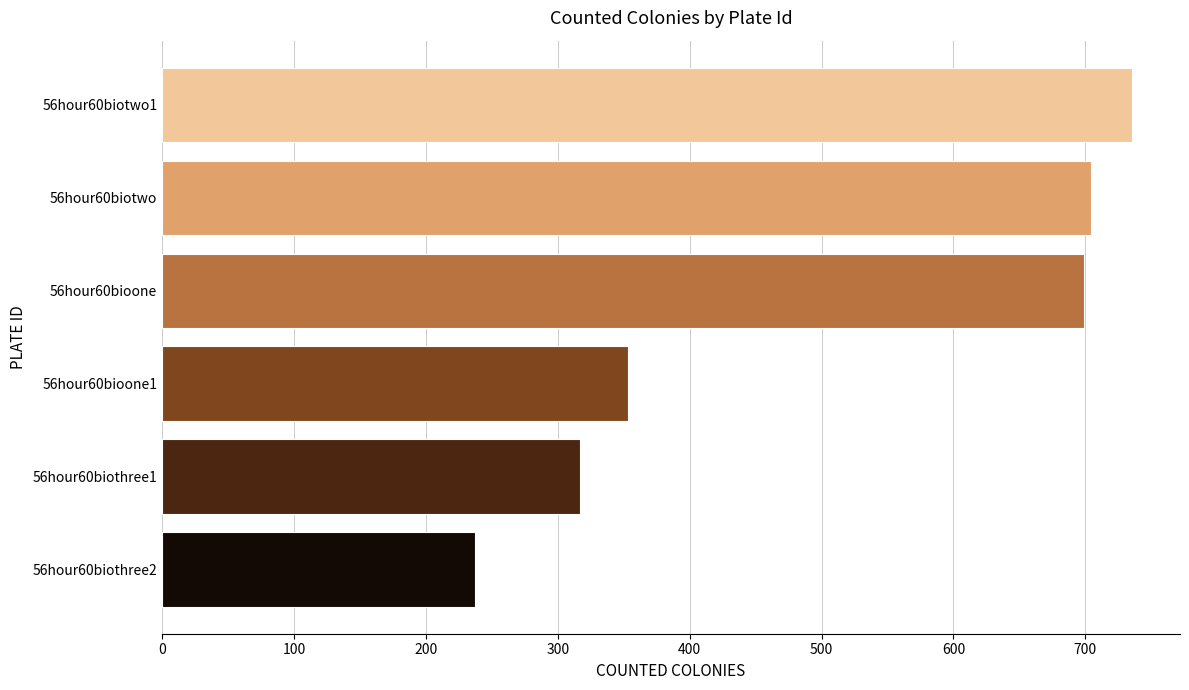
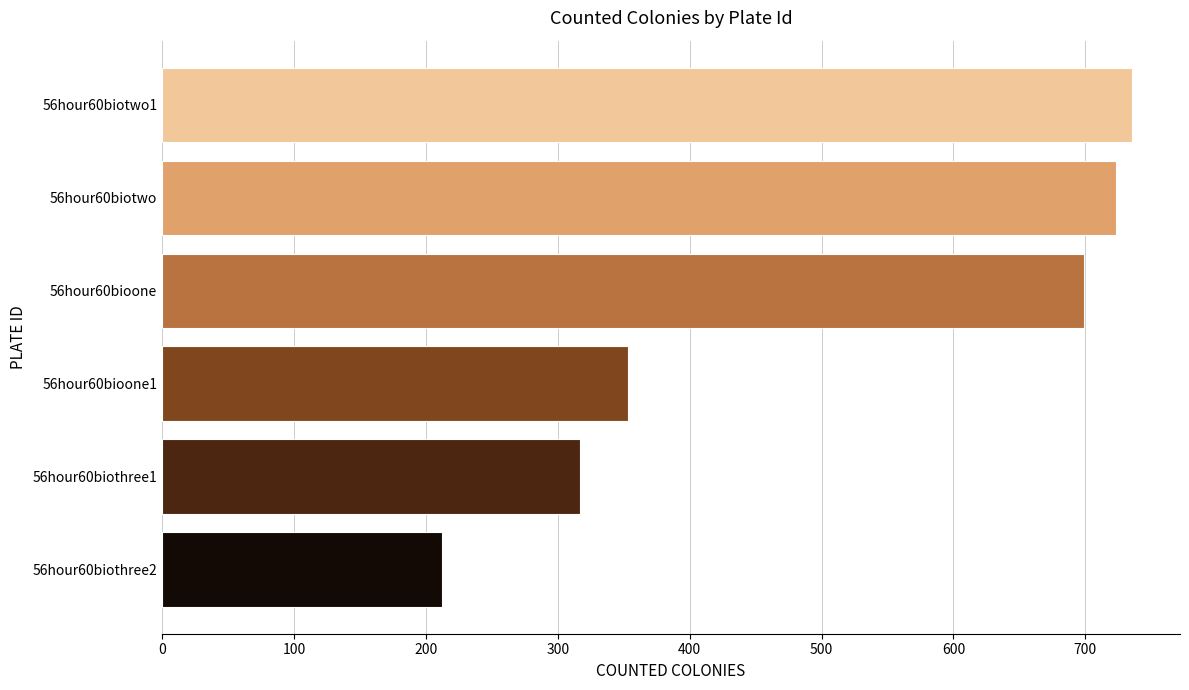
  {
    "56hour60biotwo1": 735,
-   "56hour60biotwo": 704,
+   "56hour60biotwo": 723,
    "56hour60bioone": 699,
    "56hour60bioone1": 353,
    "56hour60biothree1": 317,
-   "56hour60biothree2": 237
+   "56hour60biothree2": 212
  }
